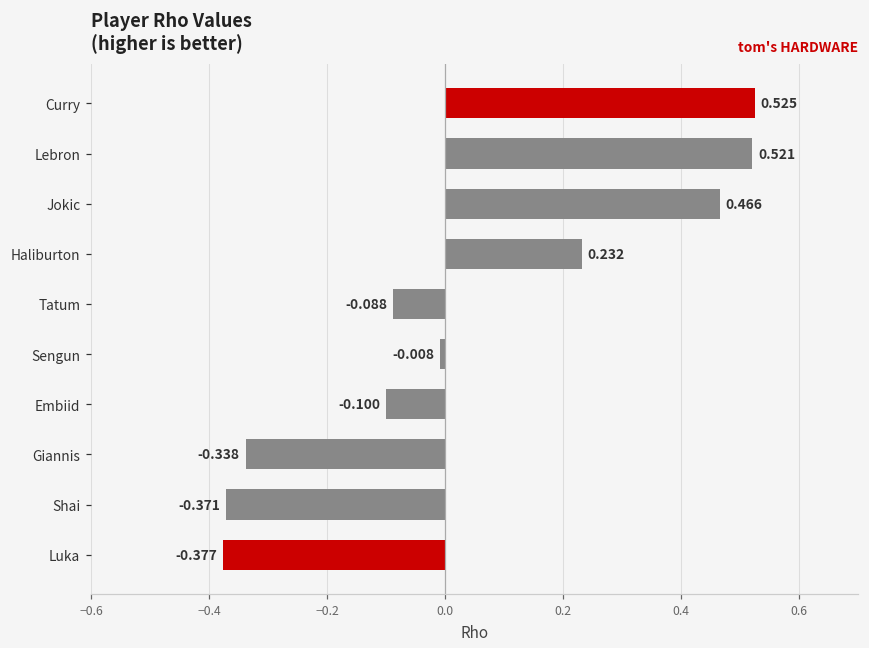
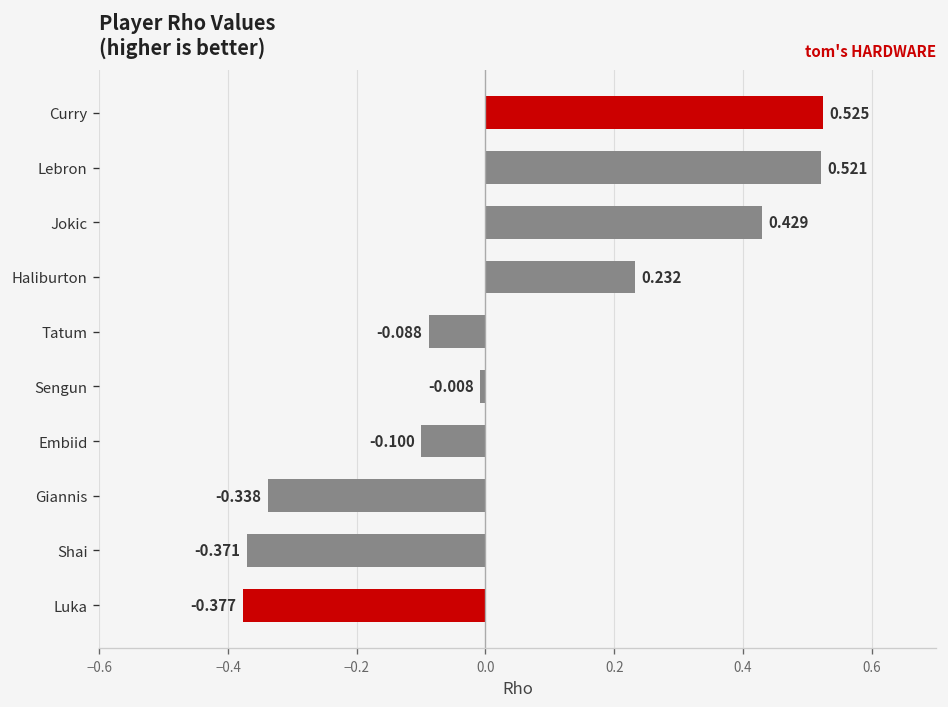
  {
    "Curry": 0.525,
    "Lebron": 0.521,
-   "Jokic": 0.466,
+   "Jokic": 0.429,
    "Haliburton": 0.232,
    "Tatum": -0.088,
    "Sengun": -0.008,
    "Embiid": -0.100,
    "Giannis": -0.338,
    "Shai": -0.371,
    "Luka": -0.377
  }
